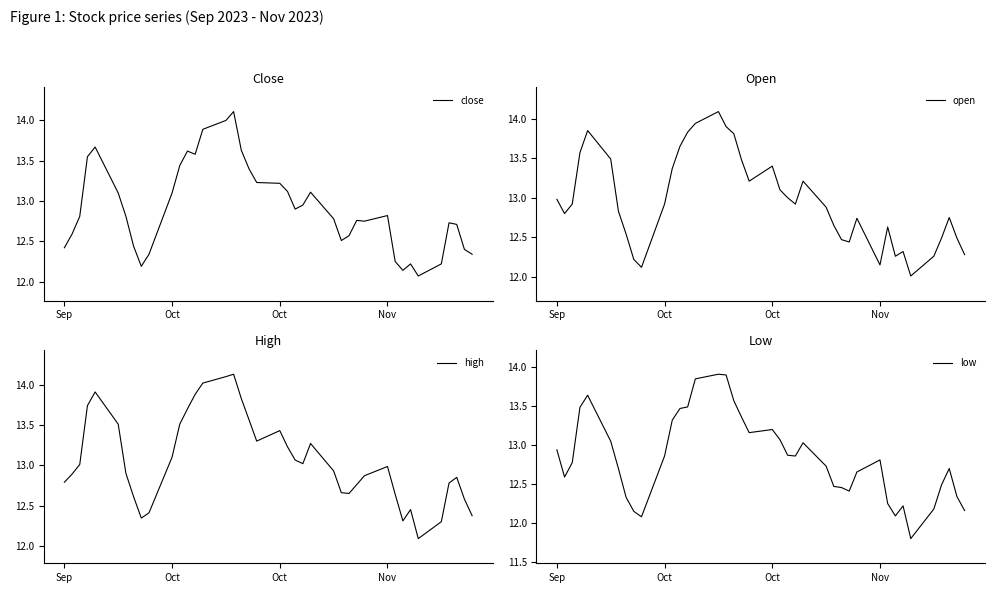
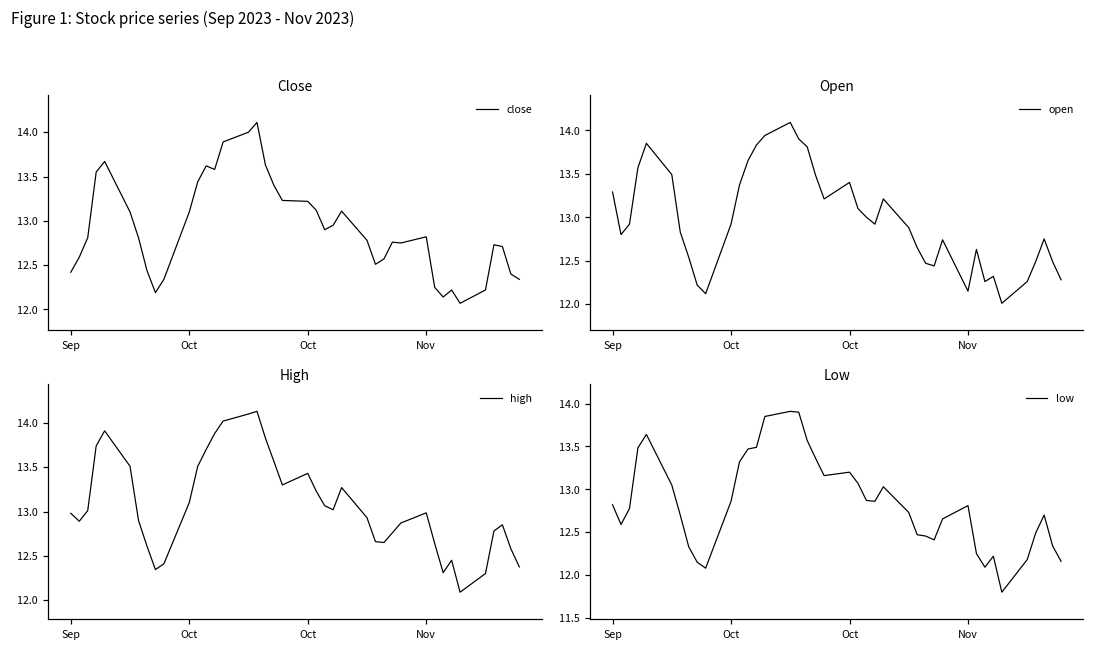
  {
    "Close": {
      "Sep": 12.4,
      "Nov": 12.8
    },
    "Open": {
-     "Sep": 13.0,
+     "Sep": 13.3,
      "Nov": 12.2
    },
    "High": {
-     "Sep": 12.8,
+     "Sep": 13.0,
      "Nov": 13.0
    },
    "Low": {
-     "Sep": 12.9,
+     "Sep": 12.8,
      "Nov": 12.8
    }
  }
